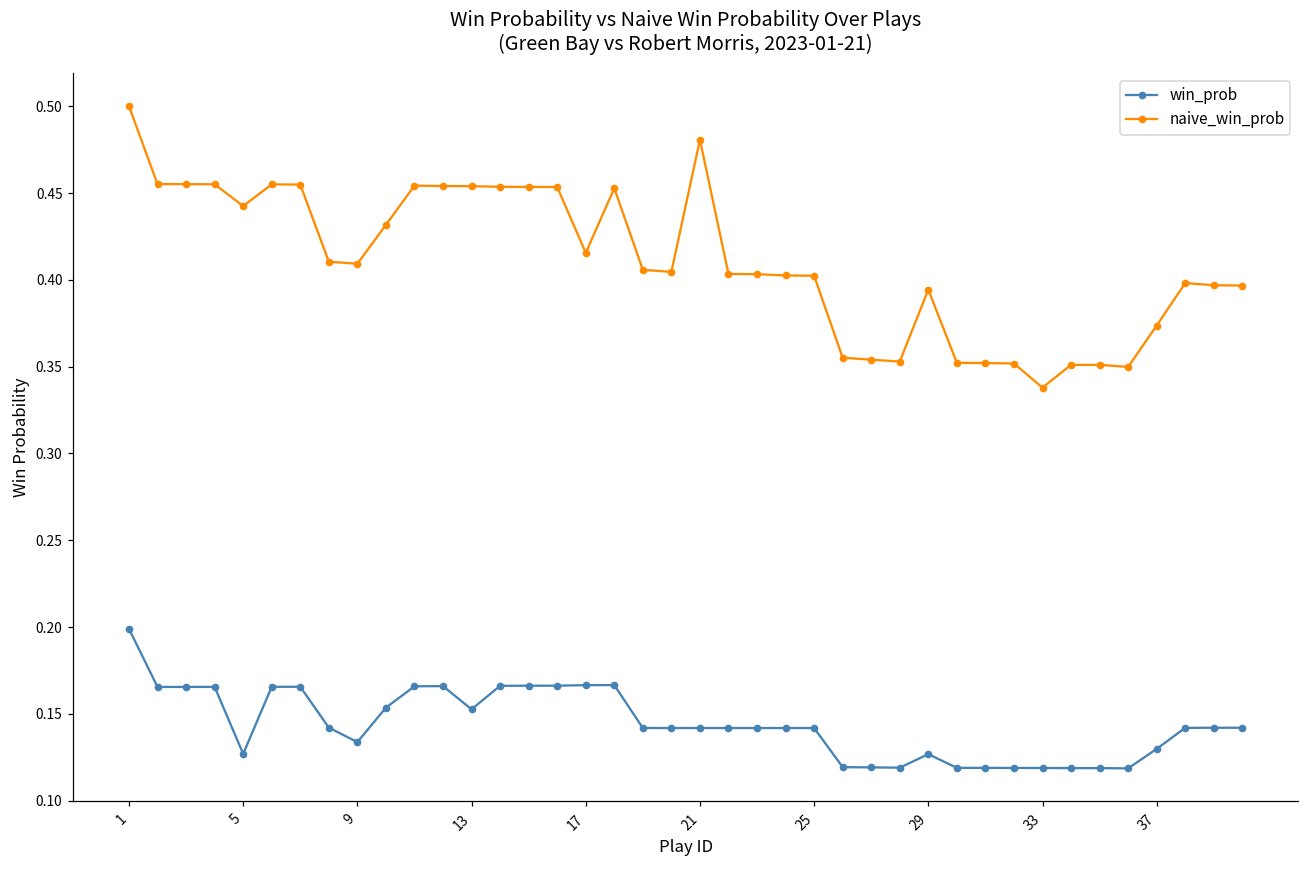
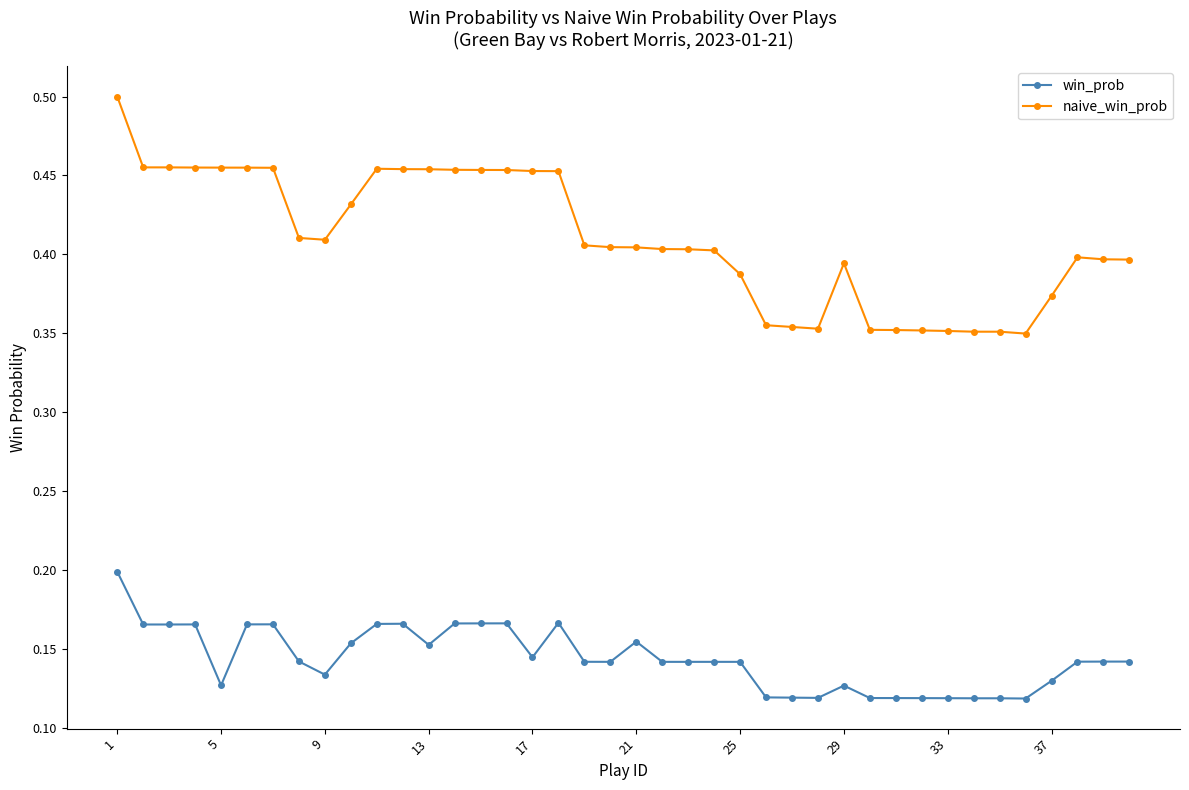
  {
    "win_prob": {
      "1": 0.199,
      "5": 0.127,
      "9": 0.134,
      "13": 0.153,
-     "17": 0.167,
-     "21": 0.142,
+     "17": 0.145,
+     "21": 0.155,
      "25": 0.142,
      "29": 0.127,
      "33": 0.119,
      "37": 0.130
    },
    "naive_win_prob": {
      "1": 0.500,
-     "5": 0.443,
+     "5": 0.455,
      "9": 0.409,
      "13": 0.454,
-     "17": 0.416,
-     "21": 0.481,
-     "25": 0.402,
+     "17": 0.453,
+     "21": 0.404,
+     "25": 0.387,
      "29": 0.394,
-     "33": 0.338,
+     "33": 0.351,
      "37": 0.374
    }
  }
